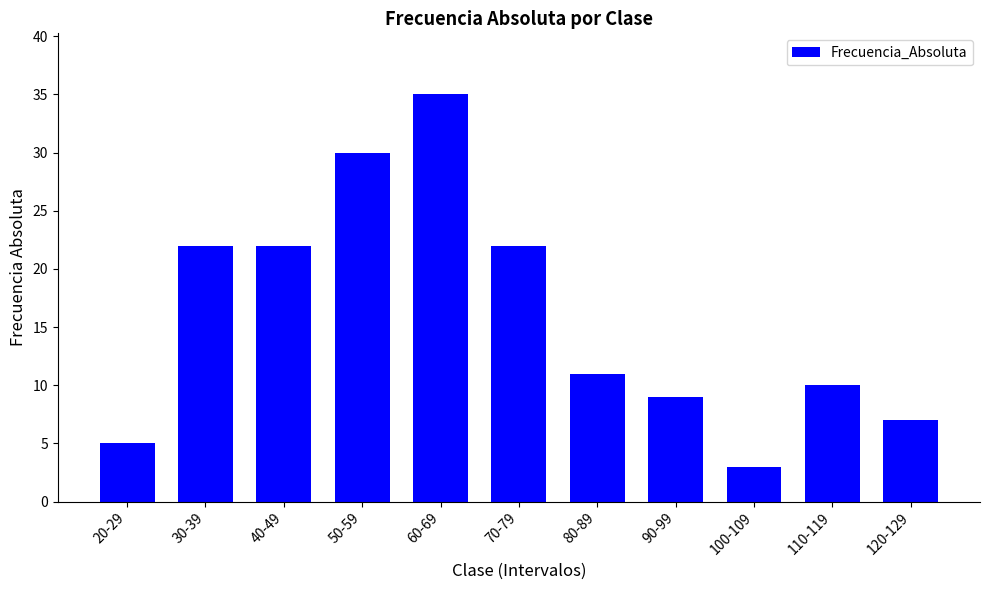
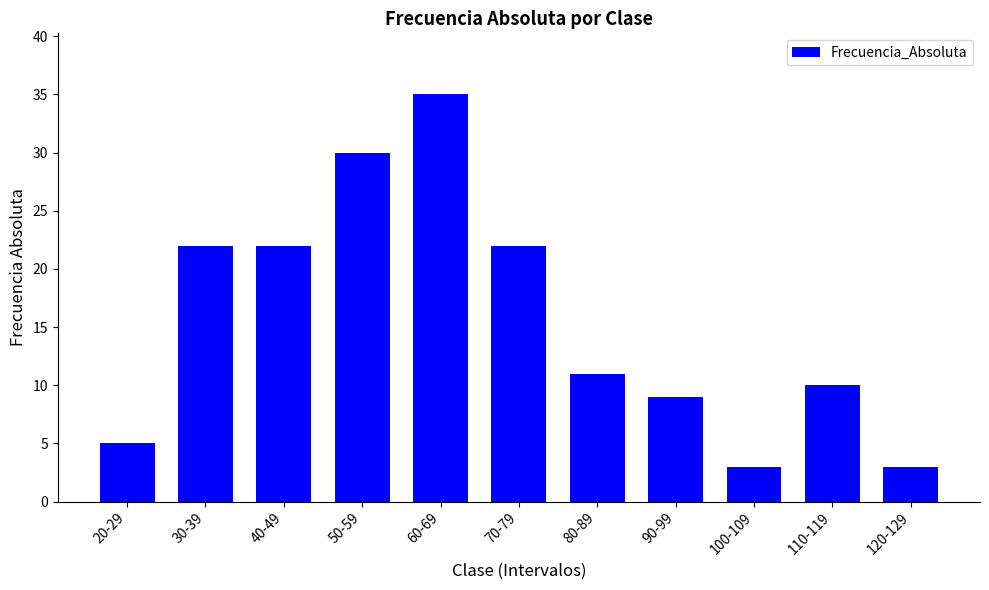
  {
    "20-29": 5,
    "30-39": 22,
    "40-49": 22,
    "50-59": 30,
    "60-69": 35,
    "70-79": 22,
    "80-89": 11,
    "90-99": 9,
    "100-109": 3,
    "110-119": 10,
-   "120-129": 7
+   "120-129": 3
  }
